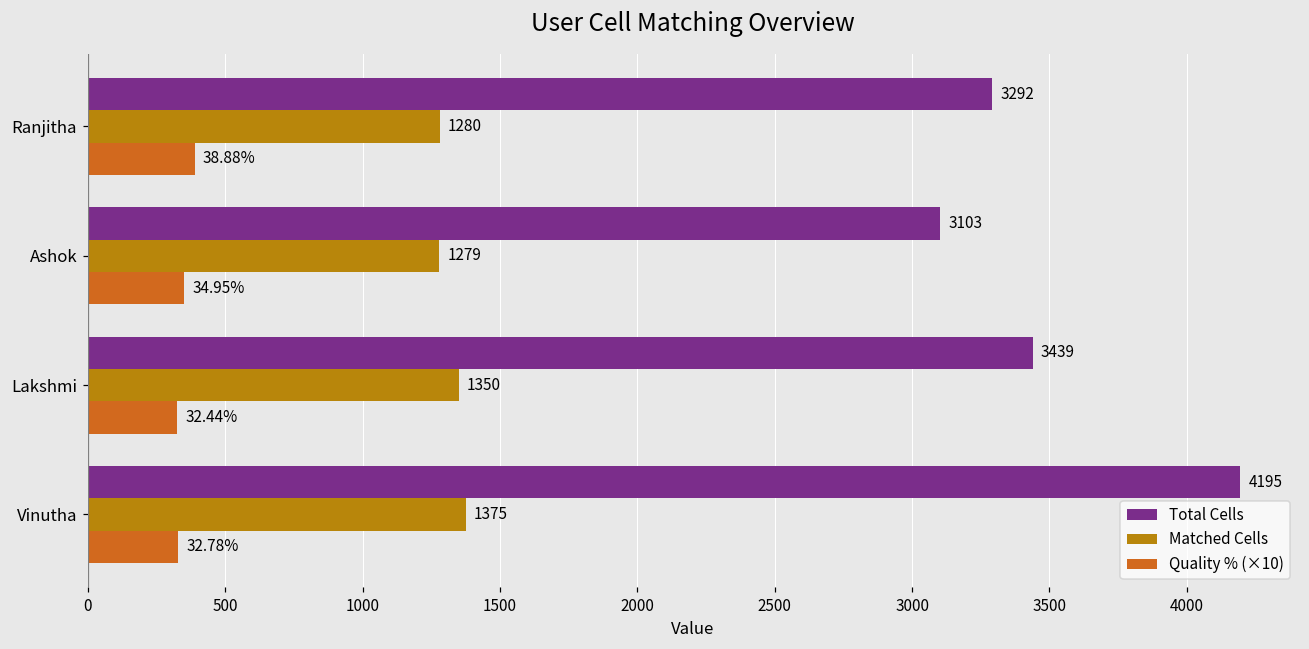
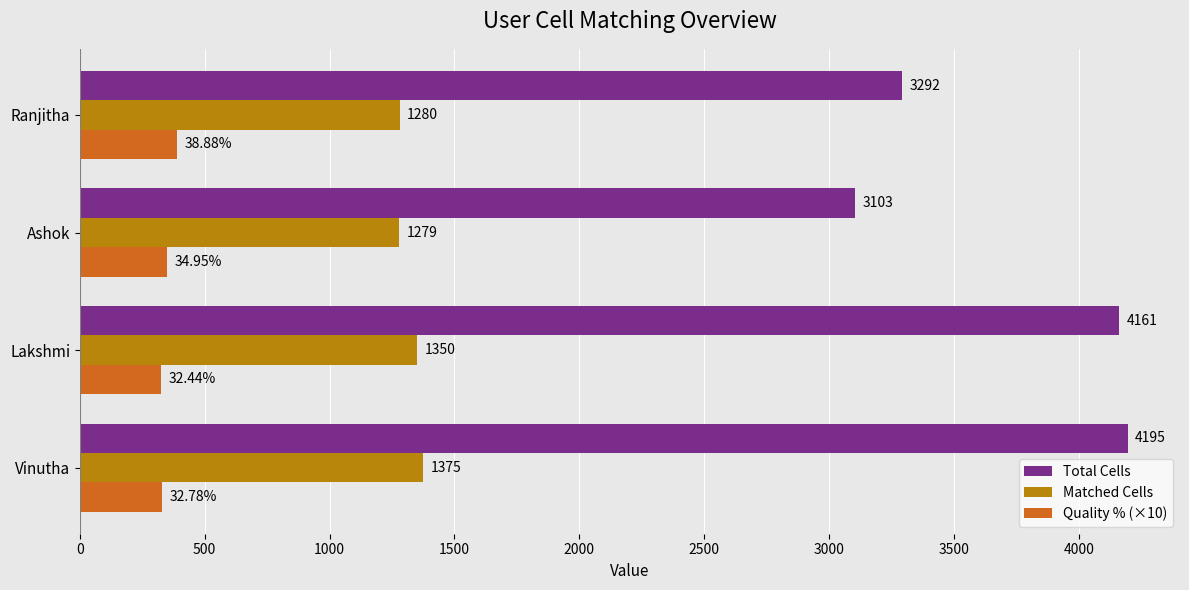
  {
    "Total Cells": {
      "Ranjitha": 3292,
      "Ashok": 3103,
-     "Lakshmi": 3439,
+     "Lakshmi": 4161,
      "Vinutha": 4195
    }
  }
